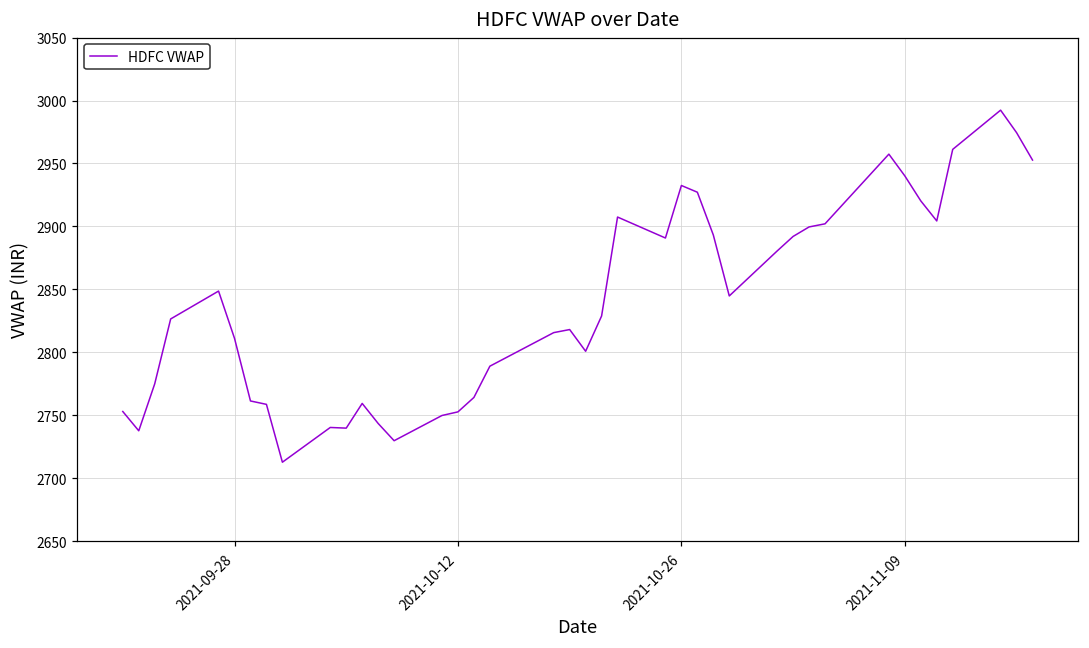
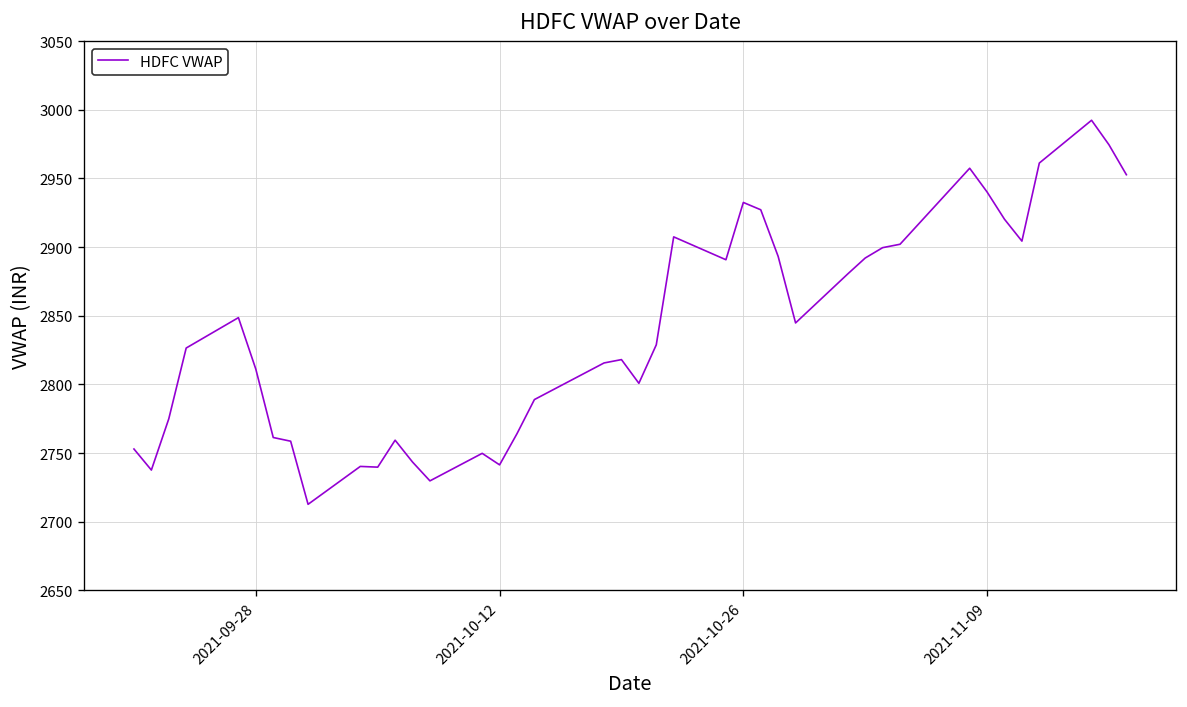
  {
    "2021-09-28": 2811,
-   "2021-10-12": 2753,
+   "2021-10-12": 2741,
    "2021-10-26": 2933,
    "2021-11-09": 2940
  }
